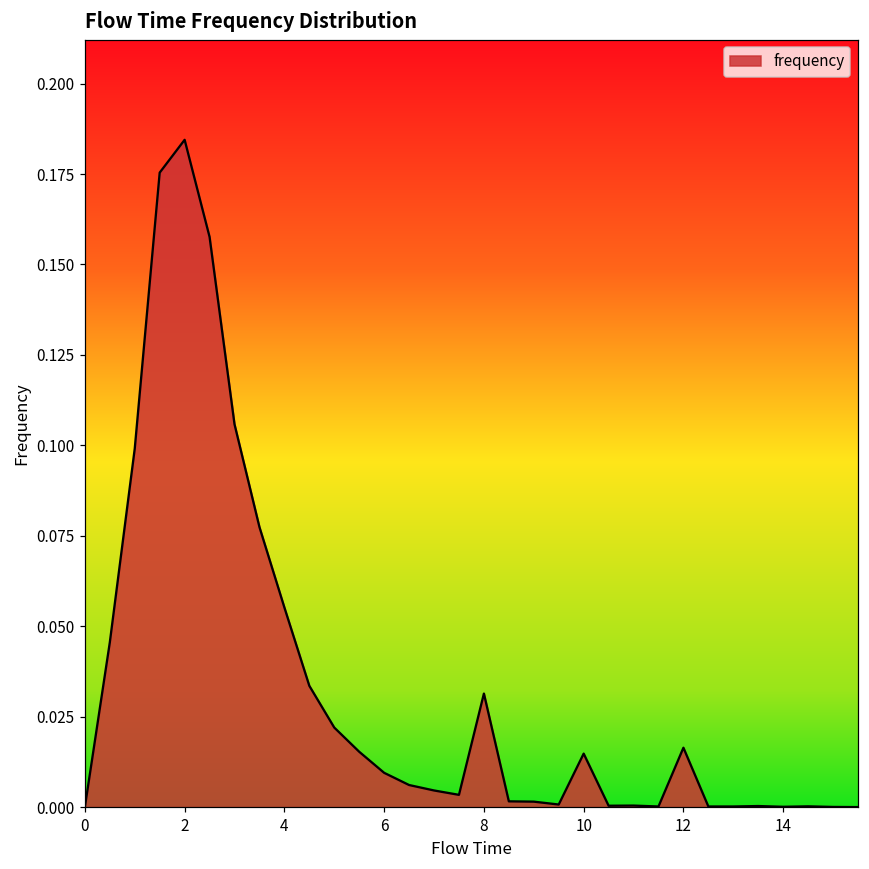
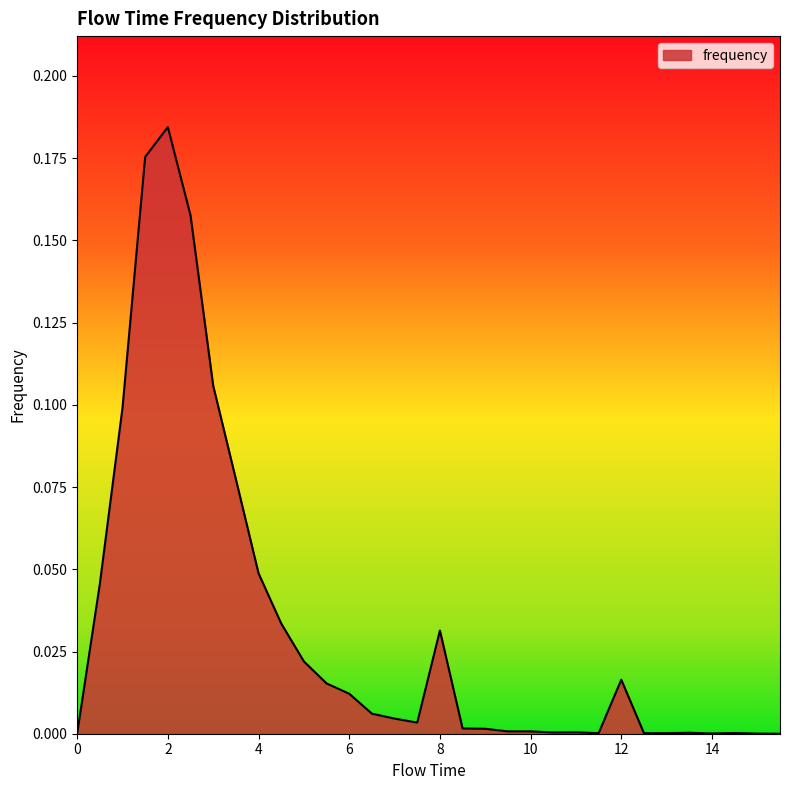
  {
    "0": 0.000,
    "2": 0.184,
-   "4": 0.055,
-   "6": 0.009,
+   "4": 0.049,
+   "6": 0.012,
    "8": 0.031,
-   "10": 0.015,
+   "10": 0.001,
    "12": 0.016,
    "14": 0.000
  }
